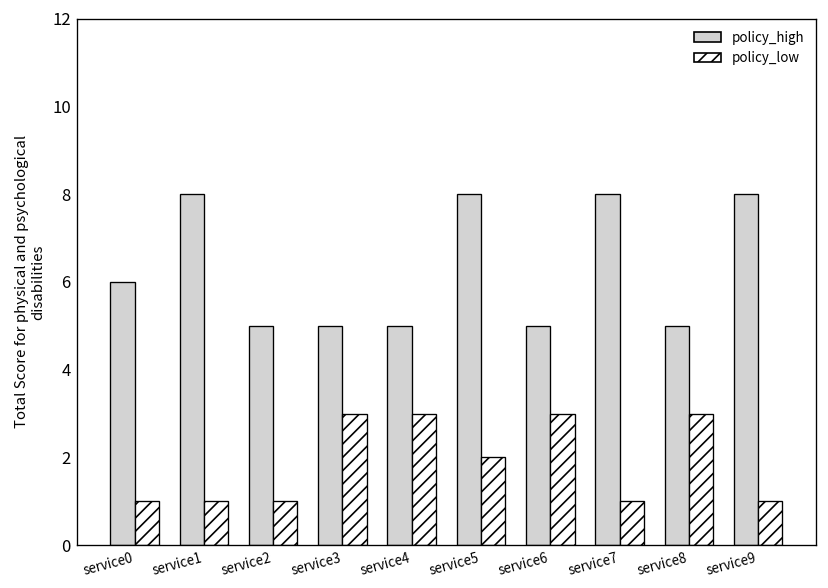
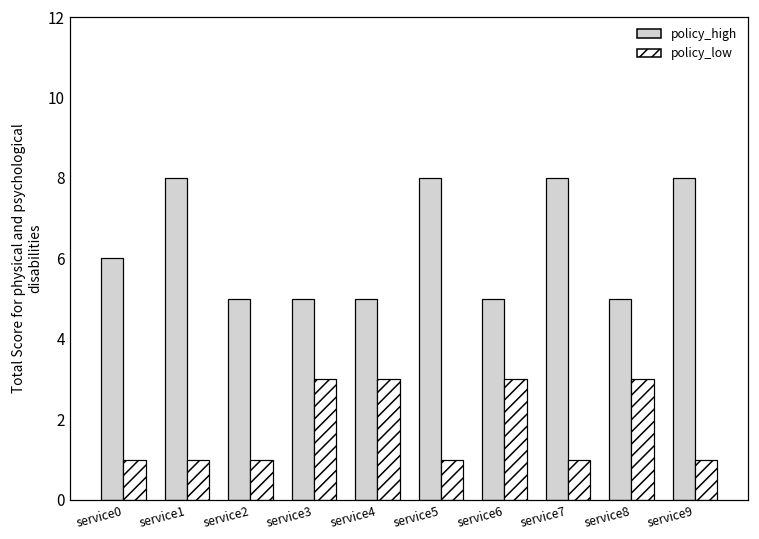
  {
    "policy_high": {
      "service0": 6,
      "service1": 8,
      "service2": 5,
      "service3": 5,
      "service4": 5,
      "service5": 8,
      "service6": 5,
      "service7": 8,
      "service8": 5,
      "service9": 8
    },
    "policy_low": {
      "service0": 1,
      "service1": 1,
      "service2": 1,
      "service3": 3,
      "service4": 3,
-     "service5": 2,
+     "service5": 1,
      "service6": 3,
      "service7": 1,
      "service8": 3,
      "service9": 1
    }
  }
